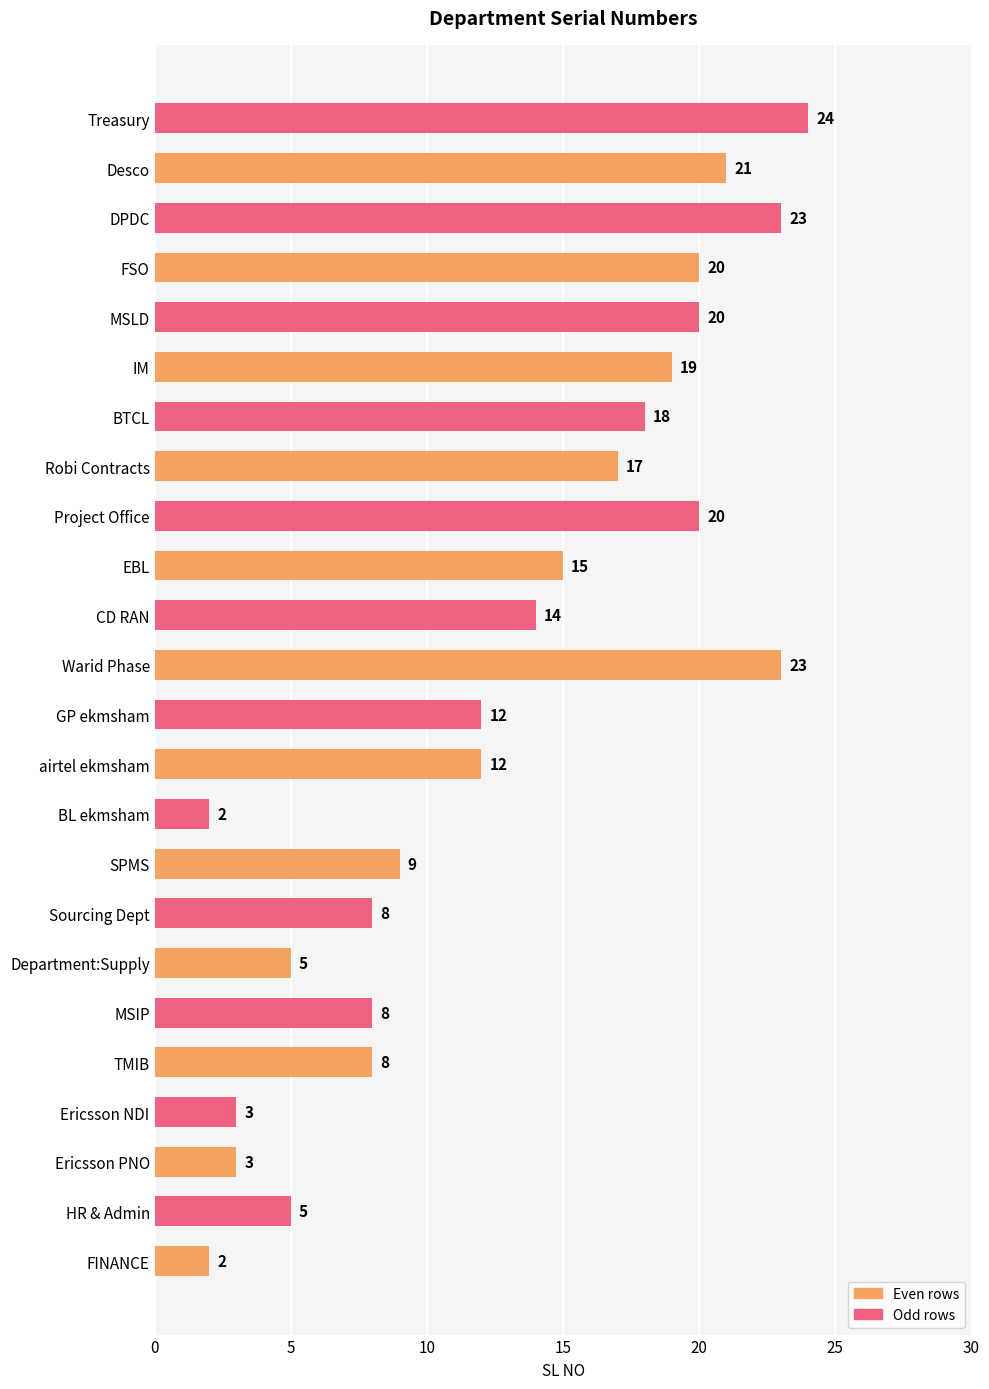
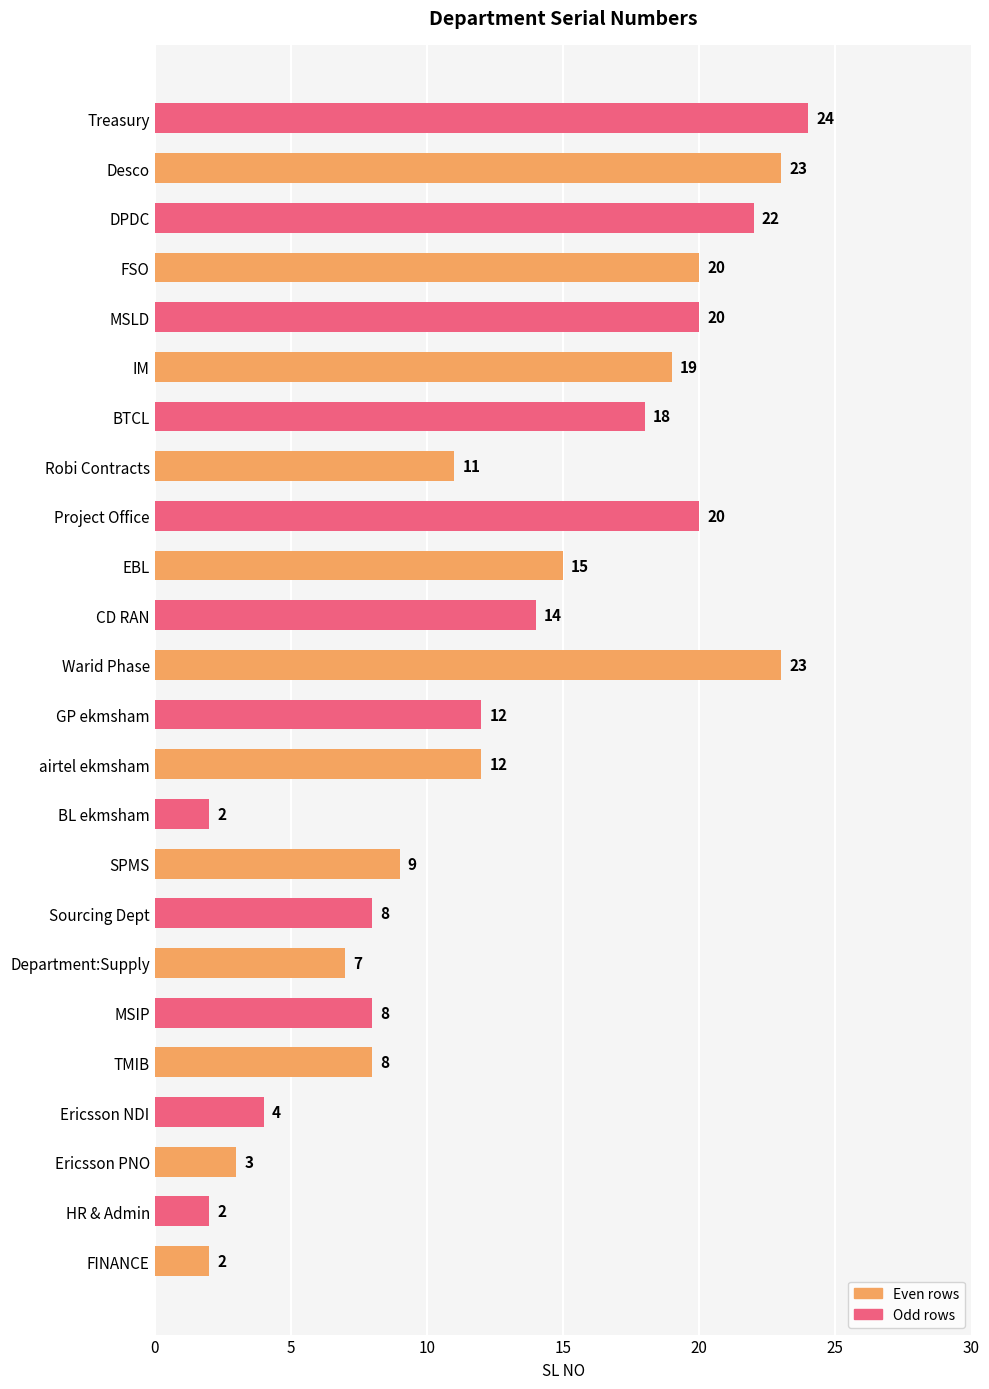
  {
    "Treasury": 24,
-   "Desco": 21,
-   "DPDC": 23,
+   "Desco": 23,
+   "DPDC": 22,
    "FSO": 20,
    "MSLD": 20,
    "IM": 19,
    "BTCL": 18,
-   "Robi Contracts": 17,
+   "Robi Contracts": 11,
    "Project Office": 20,
    "EBL": 15,
    "CD RAN": 14,
    "Warid Phase": 23,
    "GP ekmsham": 12,
    "airtel ekmsham": 12,
    "BL ekmsham": 2,
    "SPMS": 9,
    "Sourcing Dept": 8,
-   "Department:Supply": 5,
+   "Department:Supply": 7,
    "MSIP": 8,
    "TMIB": 8,
-   "Ericsson NDI": 3,
+   "Ericsson NDI": 4,
    "Ericsson PNO": 3,
-   "HR & Admin": 5,
+   "HR & Admin": 2,
    "FINANCE": 2
  }
